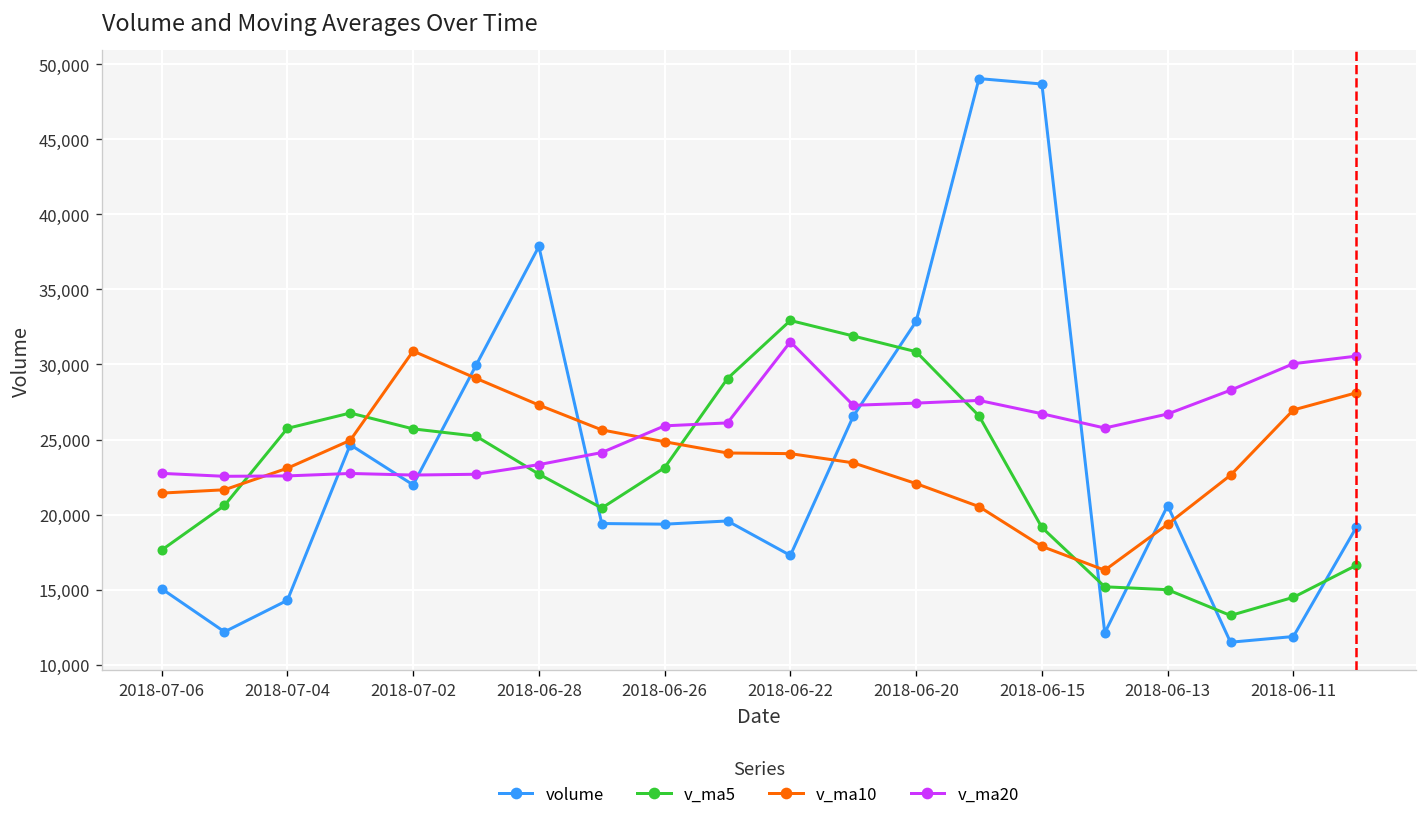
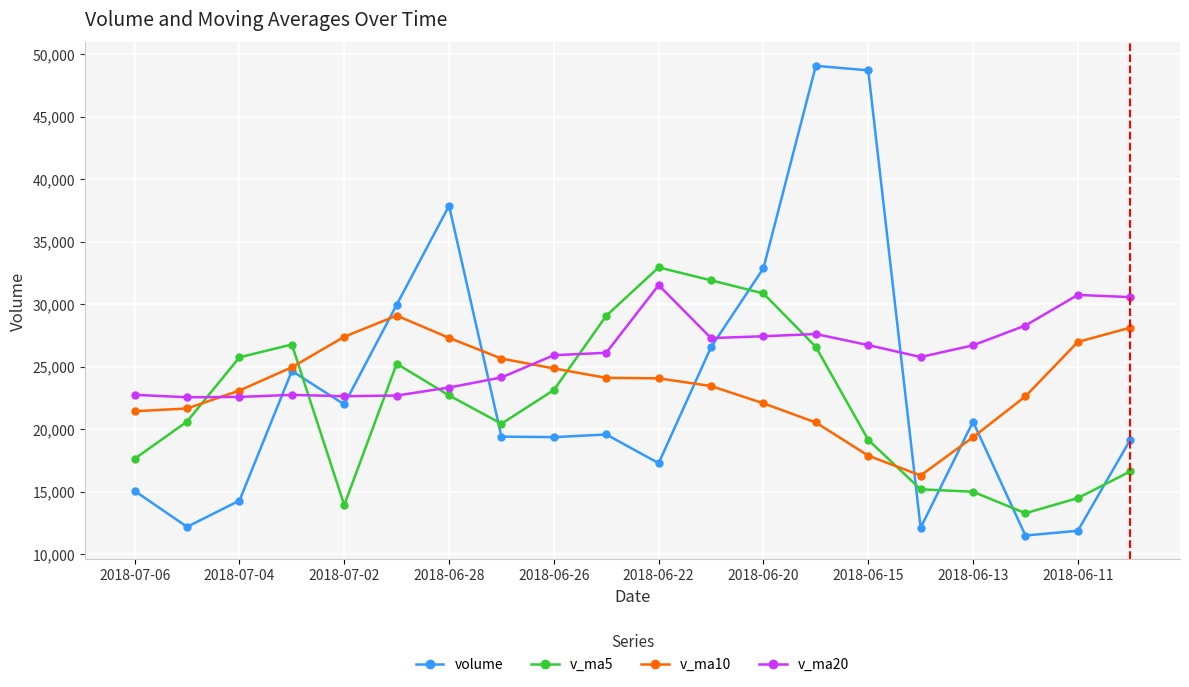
  {
    "volume": {
      "2018-07-06": "15,100",
      "2018-07-04": "14,300",
      "2018-07-02": "22,000",
      "2018-06-28": "37,900",
      "2018-06-26": "19,400",
      "2018-06-22": "17,300",
      "2018-06-20": "32,900",
      "2018-06-15": "48,700",
      "2018-06-13": "20,600",
      "2018-06-11": "11,900"
    },
    "v_ma5": {
      "2018-07-06": "17,600",
      "2018-07-04": "25,700",
-     "2018-07-02": "25,700",
+     "2018-07-02": "13,900",
      "2018-06-28": "22,700",
      "2018-06-26": "23,100",
      "2018-06-22": "32,900",
      "2018-06-20": "30,900",
      "2018-06-15": "19,100",
      "2018-06-13": "15,000",
      "2018-06-11": "14,500"
    },
    "v_ma10": {
      "2018-07-06": "21,400",
      "2018-07-04": "23,100",
-     "2018-07-02": "30,900",
+     "2018-07-02": "27,400",
      "2018-06-28": "27,300",
      "2018-06-26": "24,900",
      "2018-06-22": "24,100",
      "2018-06-20": "22,100",
      "2018-06-15": "17,900",
      "2018-06-13": "19,400",
      "2018-06-11": "27,000"
    },
    "v_ma20": {
      "2018-07-06": "22,700",
      "2018-07-04": "22,600",
      "2018-07-02": "22,600",
      "2018-06-28": "23,300",
      "2018-06-26": "25,900",
      "2018-06-22": "31,500",
      "2018-06-20": "27,400",
      "2018-06-15": "26,700",
      "2018-06-13": "26,700",
-     "2018-06-11": "30,100"
+     "2018-06-11": "30,700"
    }
  }
